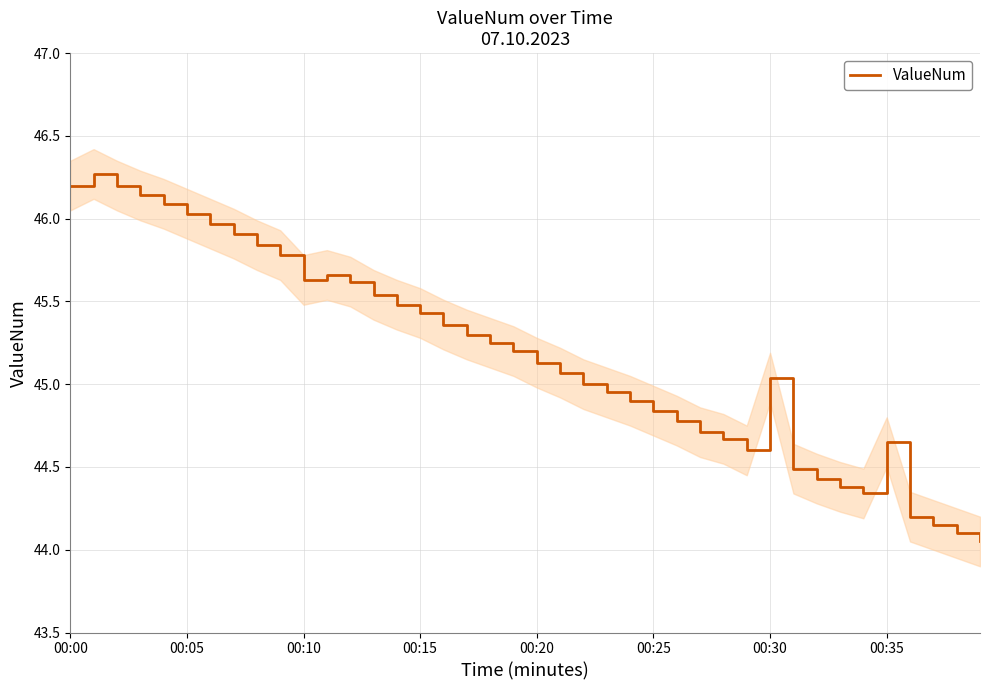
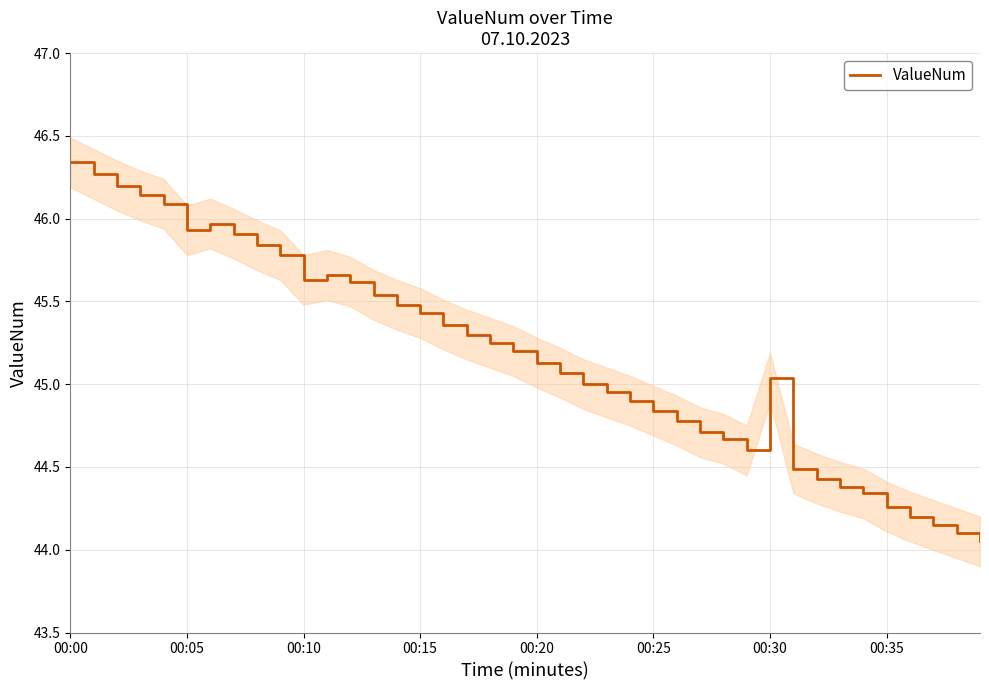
  {
    "ValueNum": {
-     "00:00": 46.20,
-     "00:05": 46.03,
+     "00:00": 46.34,
+     "00:05": 45.93,
      "00:10": 45.63,
      "00:15": 45.43,
      "00:20": 45.13,
      "00:25": 44.84,
      "00:30": 45.04,
-     "00:35": 44.65
+     "00:35": 44.26
    }
  }
